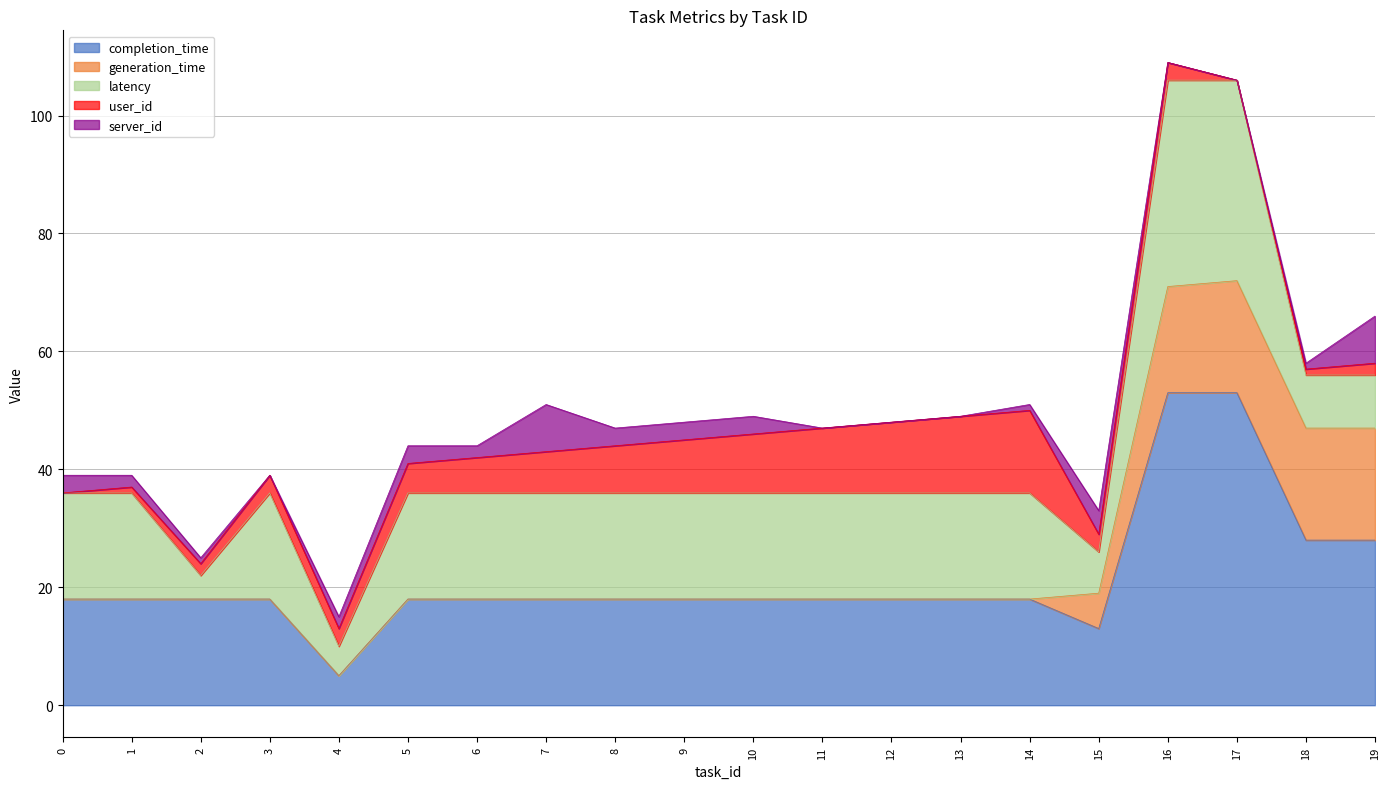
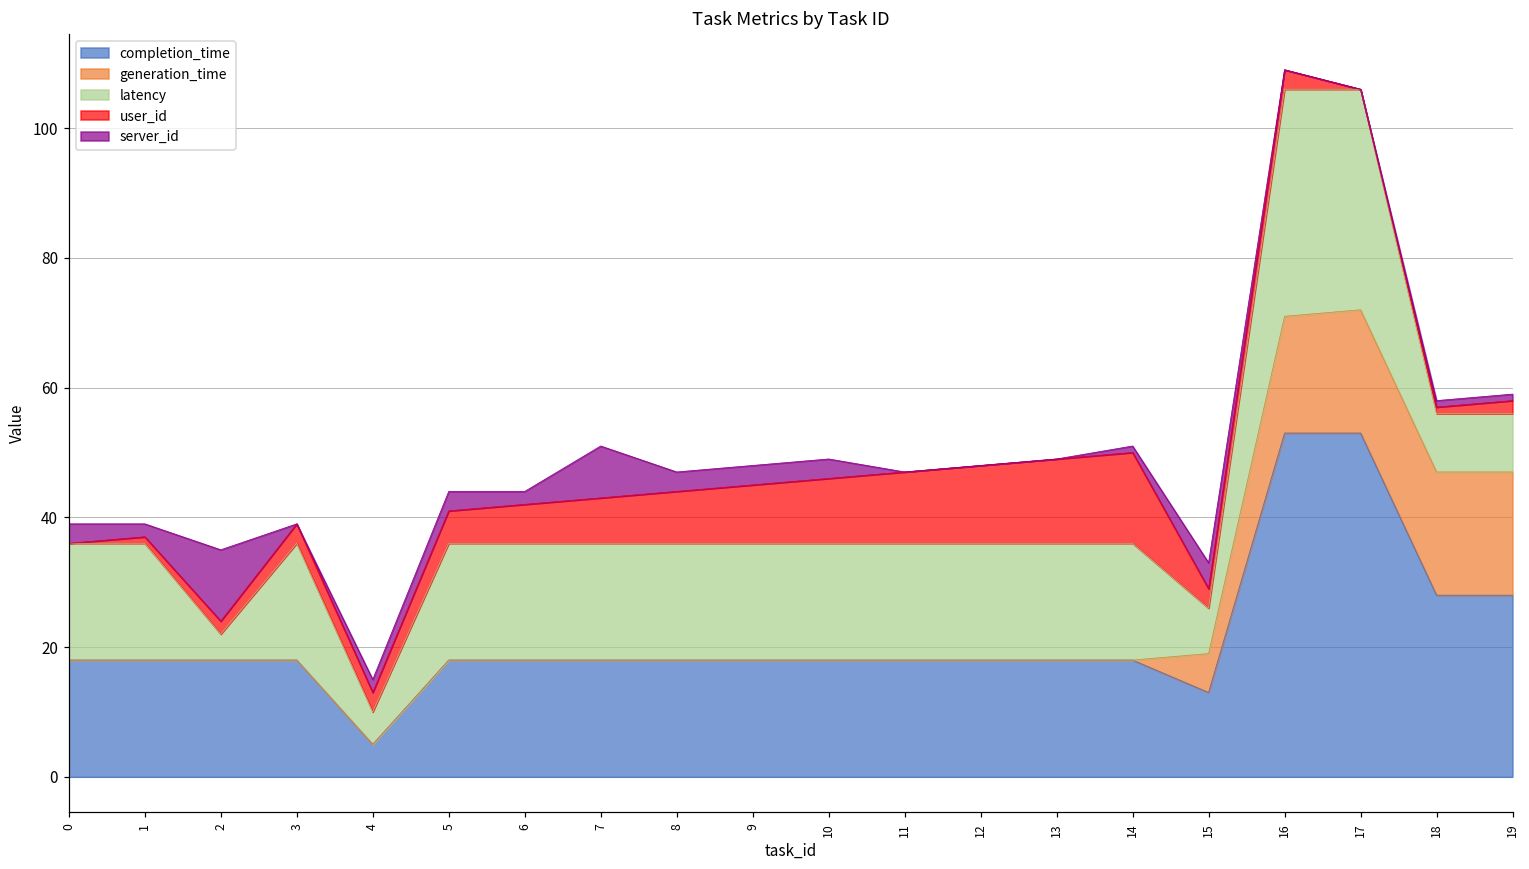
  {
    "completion_time": {
      "15": 13,
      "16": 53,
      "17": 53,
      "18": 28,
      "19": 28
    },
    "generation_time": {
      "15": 6,
      "16": 18,
      "17": 19,
      "18": 19,
      "19": 19
    },
    "latency": {
      "1": 18,
      "2": 4,
      "3": 18,
      "4": 5,
      "5": 18,
      "6": 18,
      "7": 18,
      "8": 18,
      "9": 18,
      "10": 18,
      "11": 18,
      "12": 18,
      "13": 18,
      "14": 18,
      "15": 7,
      "16": 35,
      "18": 9,
      "19": 9
    },
    "user_id": {
      "1": 1,
      "2": 2,
      "4": 3,
      "5": 5,
      "6": 6,
      "7": 7,
      "8": 8,
      "9": 9,
      "10": 10,
      "14": 14,
      "15": 3,
      "18": 1,
      "19": 2
    },
    "server_id": {
      "0": 3,
      "1": 2,
-     "2": 1,
+     "2": 11,
      "4": 2,
      "5": 3,
      "6": 2,
      "7": 8,
      "8": 3,
      "9": 3,
      "10": 3,
      "14": 1,
      "15": 4,
      "18": 1,
-     "19": 8
+     "19": 1
    }
  }
